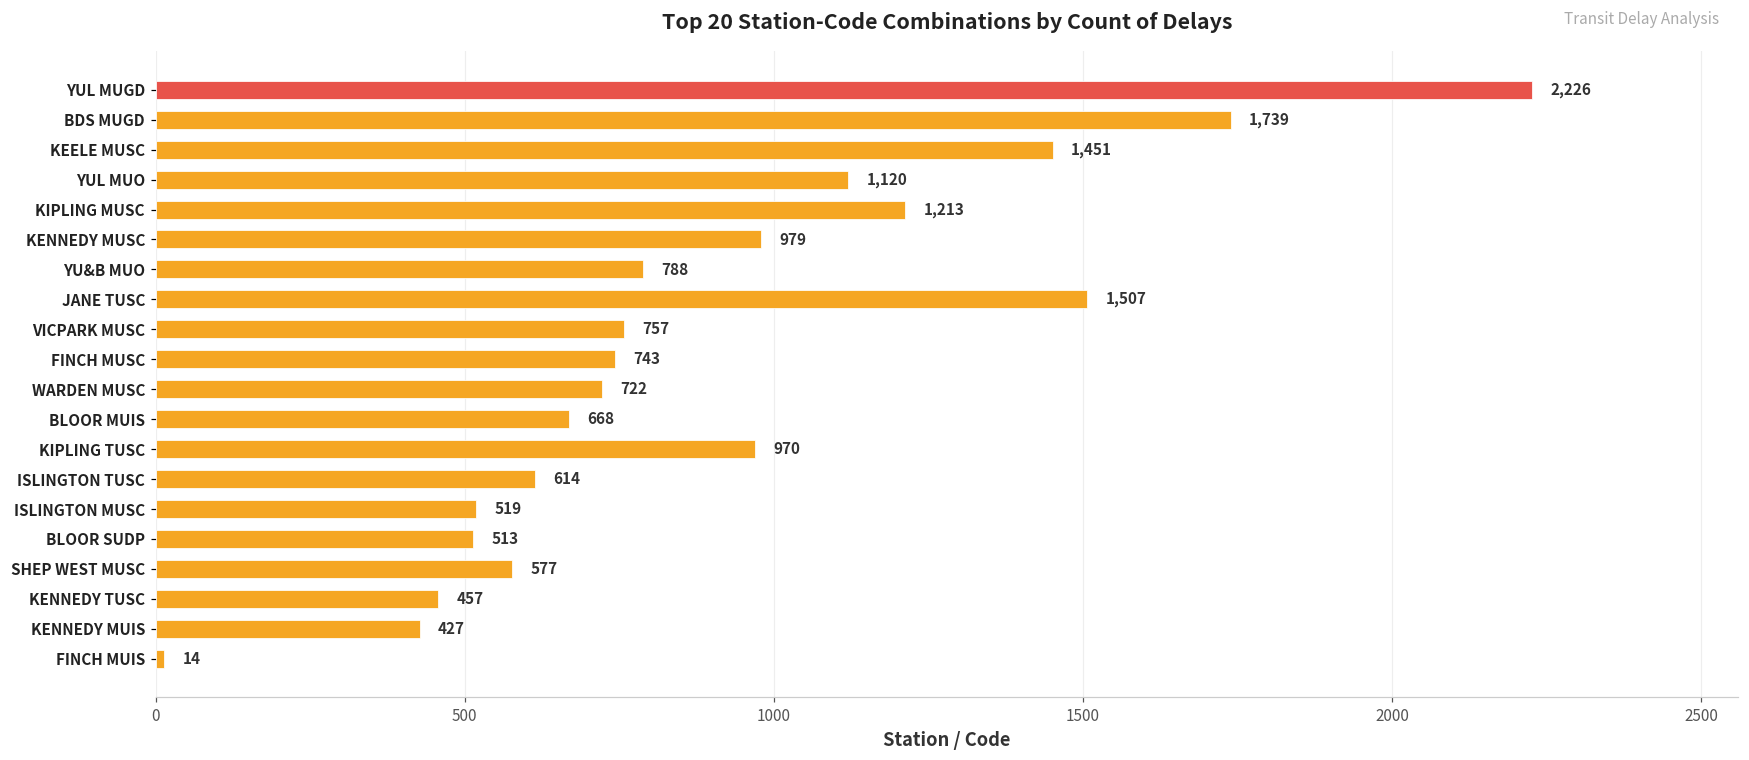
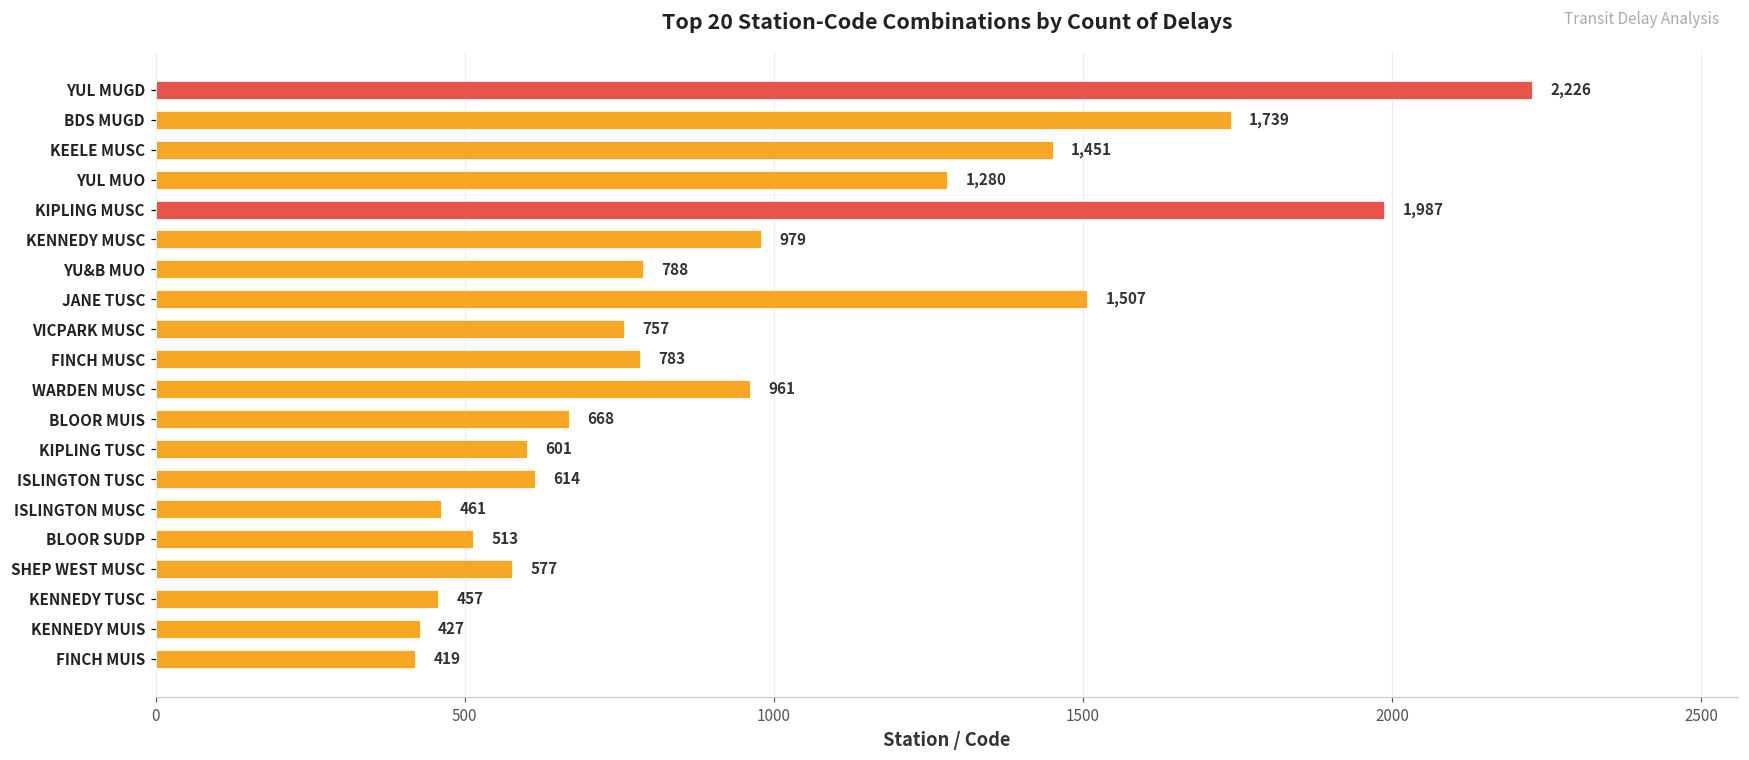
  {
    "YUL MUGD": "2,226",
    "BDS MUGD": "1,739",
    "KEELE MUSC": "1,451",
-   "YUL MUO": "1,120",
-   "KIPLING MUSC": "1,213",
+   "YUL MUO": "1,280",
+   "KIPLING MUSC": "1,987",
    "KENNEDY MUSC": "979",
    "YU&B MUO": "788",
    "JANE TUSC": "1,507",
    "VICPARK MUSC": "757",
-   "FINCH MUSC": "743",
-   "WARDEN MUSC": "722",
+   "FINCH MUSC": "783",
+   "WARDEN MUSC": "961",
    "BLOOR MUIS": "668",
-   "KIPLING TUSC": "970",
+   "KIPLING TUSC": "601",
    "ISLINGTON TUSC": "614",
-   "ISLINGTON MUSC": "519",
+   "ISLINGTON MUSC": "461",
    "BLOOR SUDP": "513",
    "SHEP WEST MUSC": "577",
    "KENNEDY TUSC": "457",
    "KENNEDY MUIS": "427",
-   "FINCH MUIS": "14"
+   "FINCH MUIS": "419"
  }
